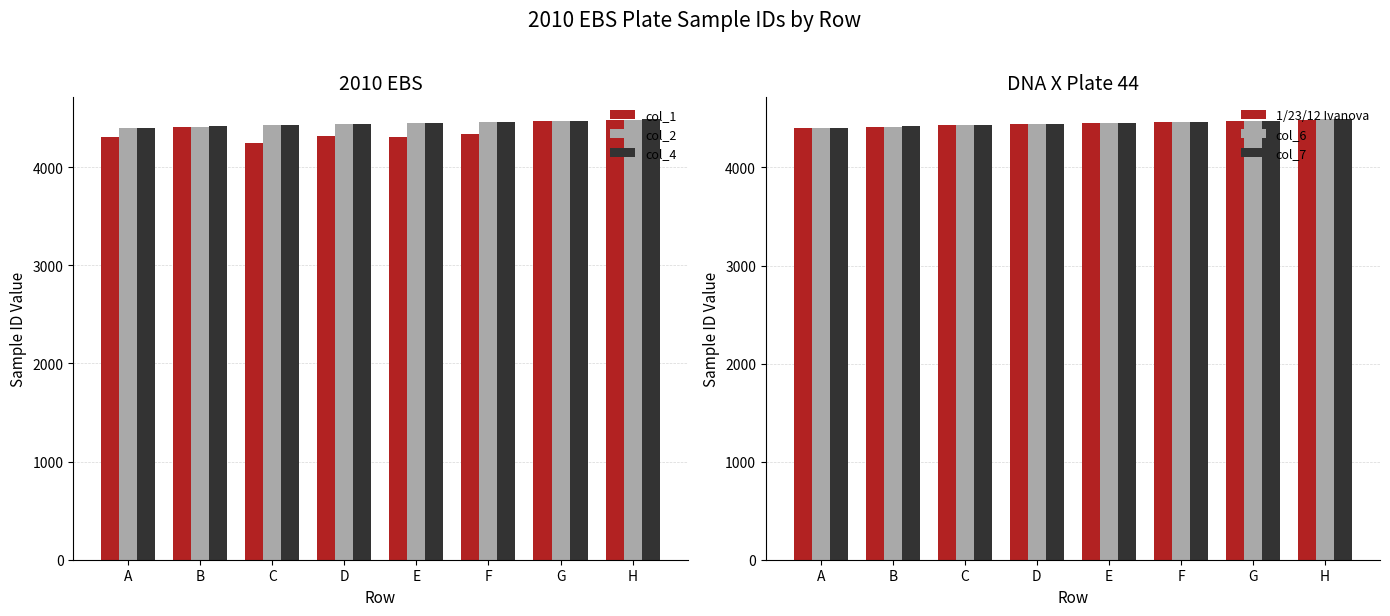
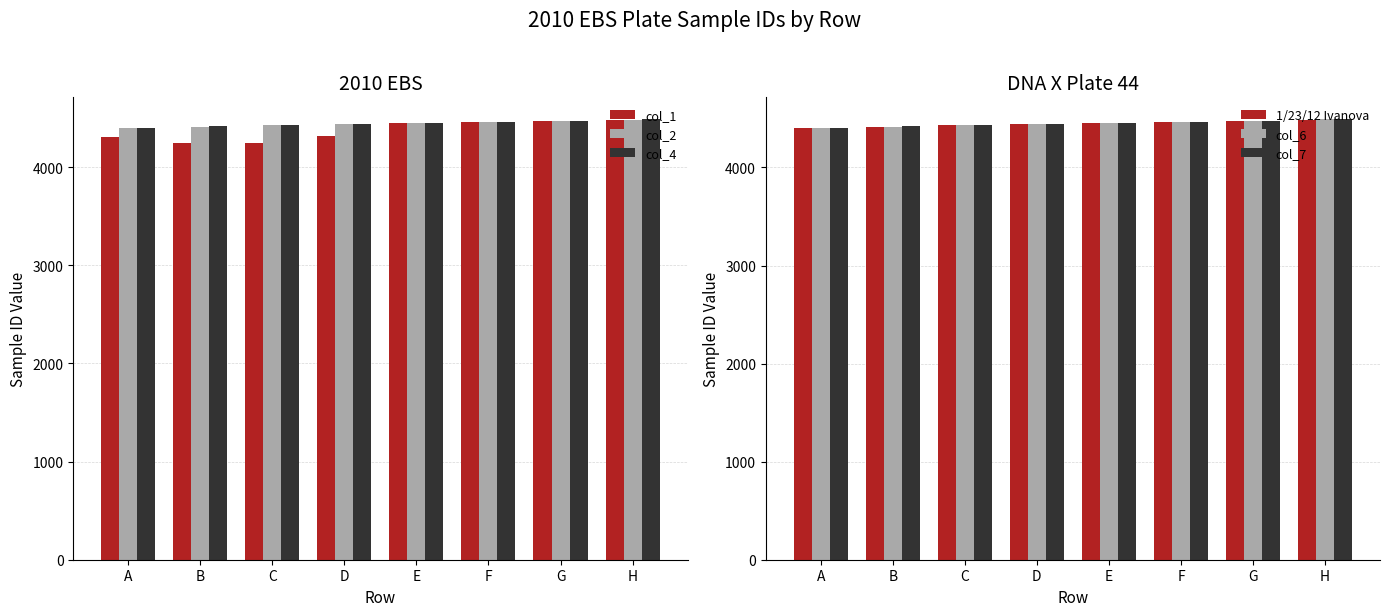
  {
    "2010 EBS": {
      "col_1": {
        "A": 4300,
-       "B": 4400,
+       "B": 4200,
        "C": 4200,
        "D": 4300,
-       "E": 4300,
-       "F": 4300,
+       "E": 4400,
+       "F": 4500,
        "G": 4500,
        "H": 4500
      },
      "col_2": {
        "A": 4400,
        "B": 4400,
        "C": 4400,
        "D": 4400,
        "E": 4500,
        "F": 4500,
        "G": 4500,
        "H": 4500
      },
      "col_4": {
        "A": 4400,
        "B": 4400,
        "C": 4400,
        "D": 4400,
        "E": 4500,
        "F": 4500,
        "G": 4500,
        "H": 4500
      }
    },
    "DNA X Plate 44": {
      "1/23/12 Ivanova": {
        "A": 4400,
        "B": 4400,
        "C": 4400,
        "D": 4400,
        "E": 4500,
        "F": 4500,
        "G": 4500,
        "H": 4500
      },
      "col_6": {
        "A": 4400,
        "B": 4400,
        "C": 4400,
        "D": 4400,
        "E": 4500,
        "F": 4500,
        "G": 4500,
        "H": 4500
      },
      "col_7": {
        "A": 4400,
        "B": 4400,
        "C": 4400,
        "D": 4400,
        "E": 4500,
        "F": 4500,
        "G": 4500,
        "H": 4500
      }
    }
  }
